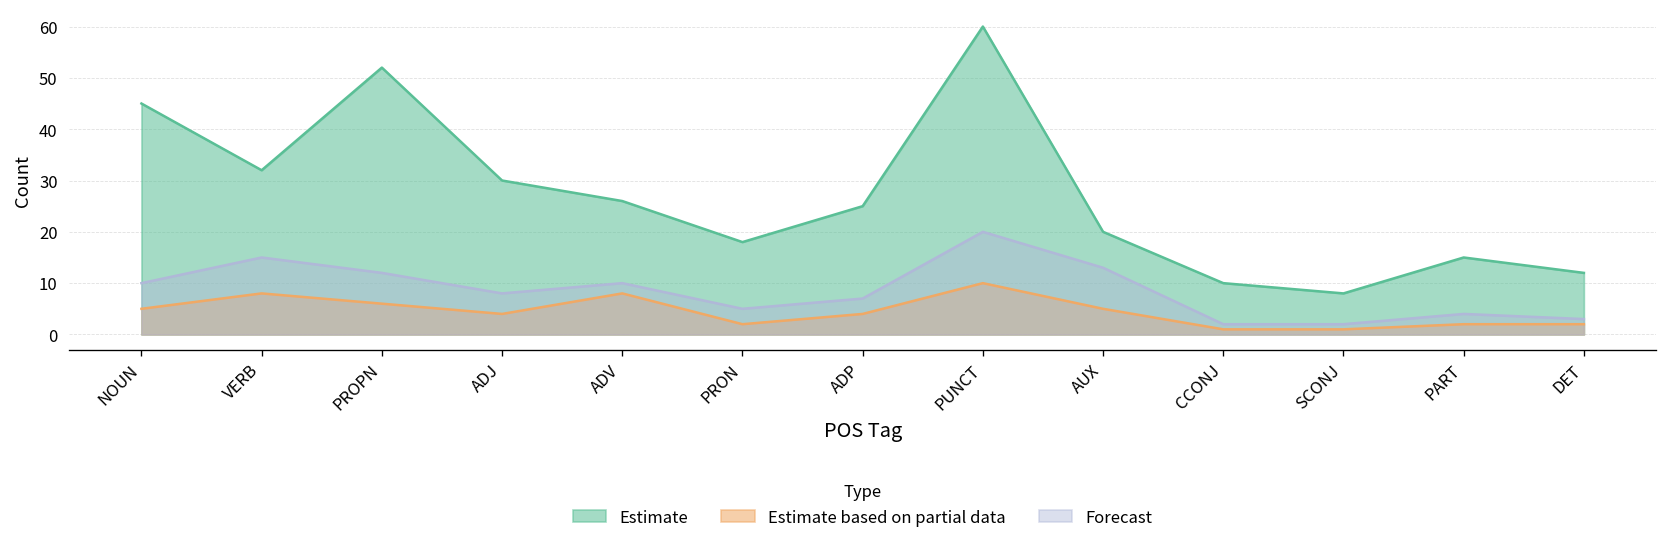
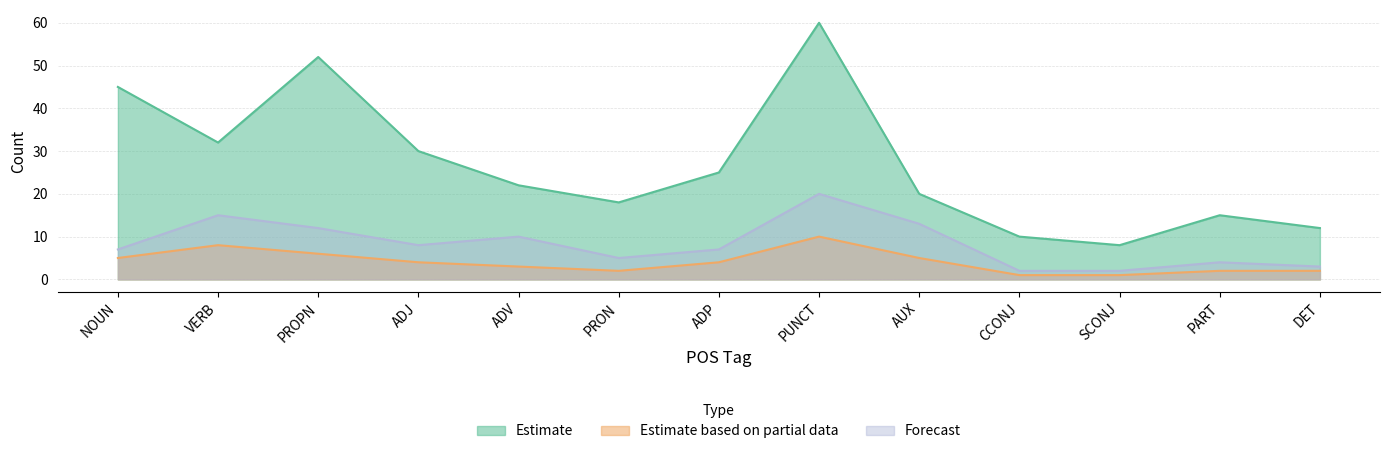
  {
    "Estimate": {
      "NOUN": 45,
      "VERB": 32,
      "PROPN": 52,
      "ADJ": 30,
-     "ADV": 26,
+     "ADV": 22,
      "PRON": 18,
      "ADP": 25,
      "PUNCT": 60,
      "AUX": 20,
      "CCONJ": 10,
      "SCONJ": 8,
      "PART": 15,
      "DET": 12
    },
    "Estimate based on partial data": {
      "NOUN": 5,
      "VERB": 8,
      "PROPN": 6,
      "ADJ": 4,
-     "ADV": 8,
+     "ADV": 3,
      "PRON": 2,
      "ADP": 4,
      "PUNCT": 10,
      "AUX": 5,
      "CCONJ": 1,
      "SCONJ": 1,
      "PART": 2,
      "DET": 2
    },
    "Forecast": {
-     "NOUN": 10,
+     "NOUN": 7,
      "VERB": 15,
      "PROPN": 12,
      "ADJ": 8,
      "ADV": 10,
      "PRON": 5,
      "ADP": 7,
      "PUNCT": 20,
      "AUX": 13,
      "CCONJ": 2,
      "SCONJ": 2,
      "PART": 4,
      "DET": 3
    }
  }
